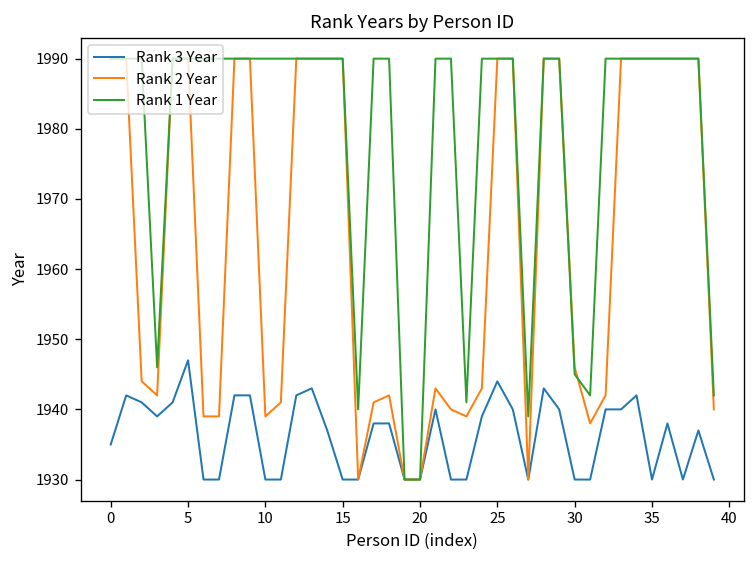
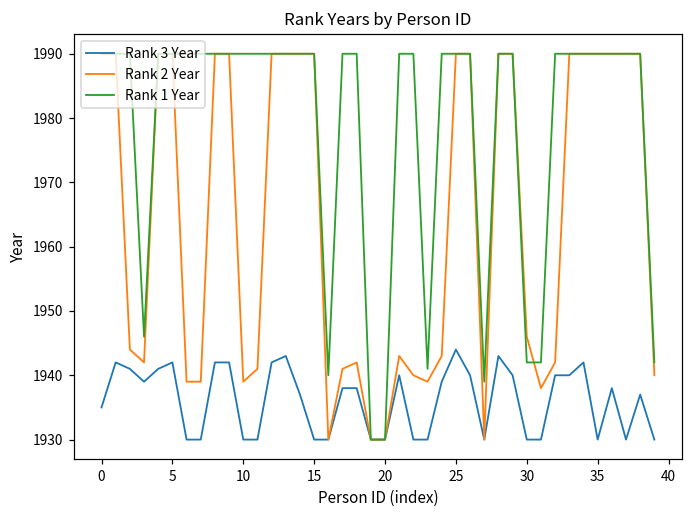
  {
    "Rank 3 Year": {
      "0": 1935,
-     "5": 1947,
+     "5": 1942,
      "10": 1930,
      "15": 1930,
      "25": 1944,
      "30": 1930,
      "35": 1930
    },
    "Rank 2 Year": {
      "10": 1939,
      "30": 1946
    },
    "Rank 1 Year": {
      "10": 1990,
-     "30": 1945
+     "30": 1942
    }
  }
